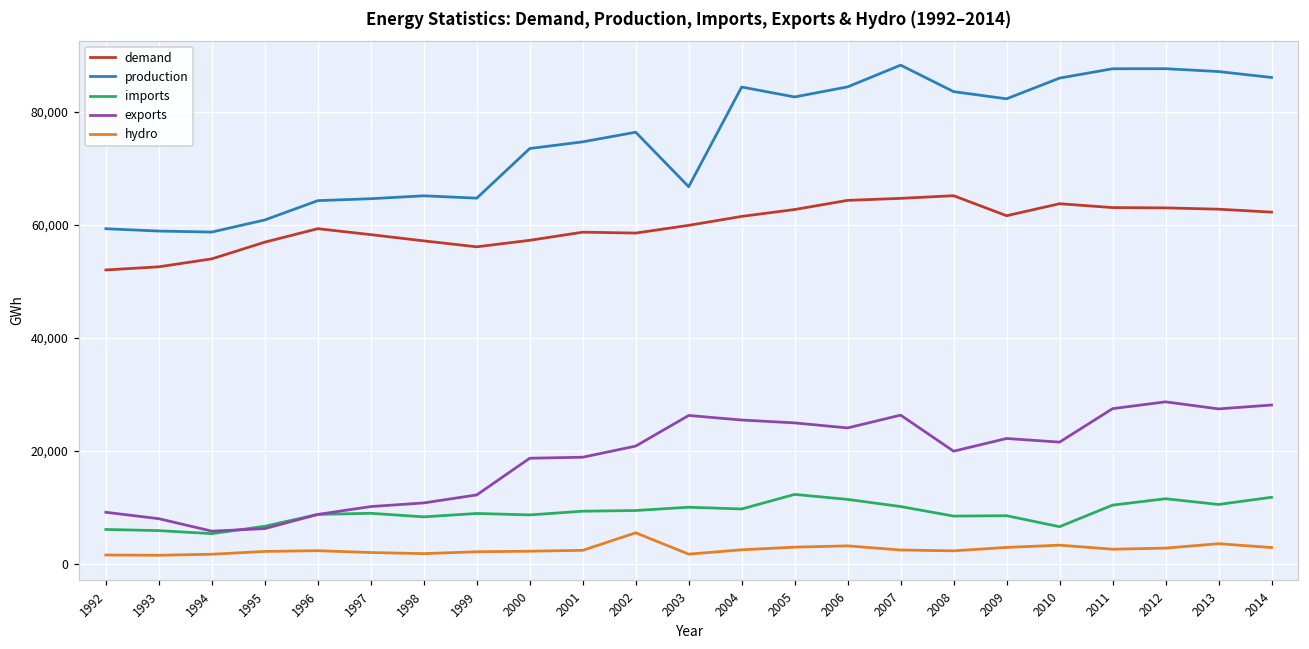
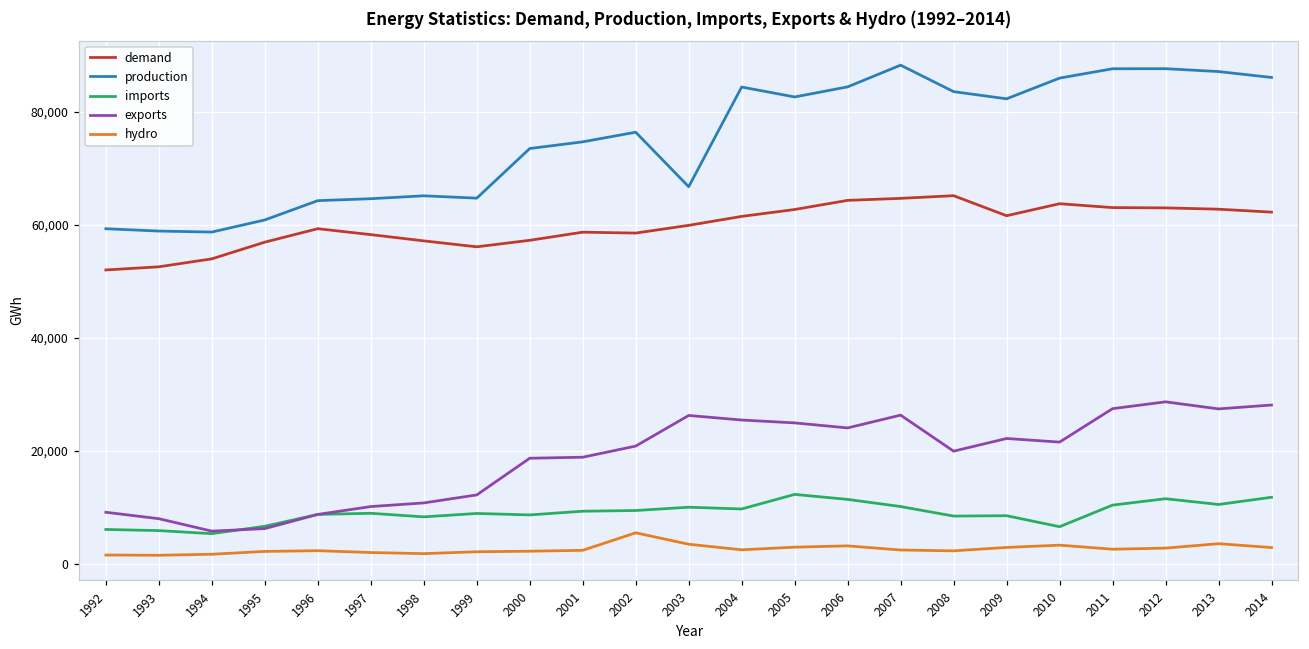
  {
    "demand": {
      "1992": "52,000",
      "1993": "53,000",
      "1994": "54,000",
      "1995": "57,000",
      "1996": "59,000",
      "1997": "58,000",
      "1998": "57,000",
      "1999": "56,000",
      "2000": "57,000",
      "2001": "59,000",
      "2002": "59,000",
      "2003": "60,000",
      "2004": "61,000",
      "2005": "63,000",
      "2006": "64,000",
      "2007": "65,000",
      "2008": "65,000",
      "2009": "62,000",
      "2010": "64,000",
      "2011": "63,000",
      "2012": "63,000",
      "2013": "63,000",
      "2014": "62,000"
    },
    "production": {
      "1992": "59,000",
      "1993": "59,000",
      "1994": "59,000",
      "1995": "61,000",
      "1996": "64,000",
      "1997": "65,000",
      "1998": "65,000",
      "1999": "65,000",
      "2000": "73,000",
      "2001": "75,000",
      "2002": "76,000",
      "2003": "67,000",
      "2004": "84,000",
      "2005": "83,000",
      "2006": "84,000",
      "2007": "88,000",
      "2008": "84,000",
      "2009": "82,000",
      "2010": "86,000",
      "2011": "88,000",
      "2012": "88,000",
      "2013": "87,000",
      "2014": "86,000"
    },
    "imports": {
      "1992": "6,000",
      "1993": "6,000",
      "1997": "9,000",
      "1998": "8,000",
      "1999": "9,000",
      "2000": "9,000",
      "2001": "9,000",
      "2002": "10,000",
      "2003": "10,000",
      "2004": "10,000",
      "2005": "12,000",
      "2006": "11,000",
      "2007": "10,000",
      "2008": "9,000",
      "2009": "9,000",
      "2010": "7,000",
      "2011": "10,000",
      "2012": "12,000",
      "2013": "11,000",
      "2014": "12,000"
    },
    "exports": {
      "1992": "9,000",
      "1993": "8,000",
      "1997": "10,000",
      "1998": "11,000",
      "1999": "12,000",
      "2000": "19,000",
      "2001": "19,000",
      "2002": "21,000",
      "2003": "26,000",
      "2004": "25,000",
      "2005": "25,000",
      "2006": "24,000",
      "2007": "26,000",
      "2008": "20,000",
      "2009": "22,000",
      "2010": "22,000",
      "2011": "28,000",
      "2012": "29,000",
      "2013": "27,000",
      "2014": "28,000"
    },
    "hydro": {
      "1992": "2,000",
      "1993": "2,000",
      "1994": "2,000",
      "1995": "2,000",
      "1996": "2,000",
      "1997": "2,000",
      "1998": "2,000",
      "1999": "2,000",
      "2000": "2,000",
      "2001": "2,000",
      "2002": "6,000",
-     "2003": "2,000",
+     "2003": "4,000",
      "2004": "3,000",
      "2005": "3,000",
      "2006": "3,000",
      "2007": "3,000",
      "2008": "2,000",
      "2009": "3,000",
      "2010": "3,000",
      "2011": "3,000",
      "2012": "3,000",
      "2013": "4,000",
      "2014": "3,000"
    }
  }
